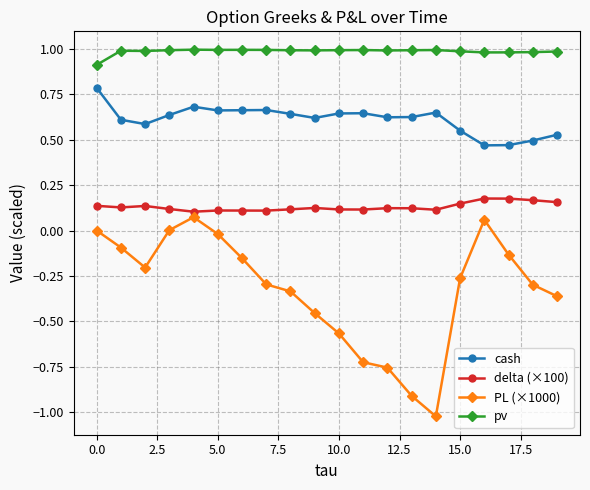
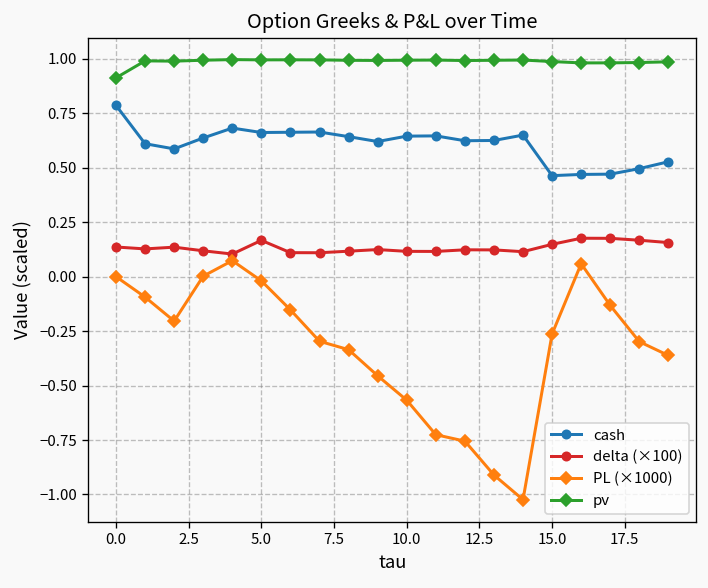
  {
    "cash": {
      "0.0": 0.79,
      "5.0": 0.66,
      "10.0": 0.65,
-     "15.0": 0.55
+     "15.0": 0.46
    },
    "delta (×100)": {
      "0.0": 0.14,
-     "5.0": 0.11,
+     "5.0": 0.17,
      "10.0": 0.12,
      "15.0": 0.15
    },
    "PL (×1000)": {
      "0.0": 0.00,
      "5.0": -0.02,
      "10.0": -0.57,
      "15.0": -0.26
    },
    "pv": {
      "0.0": 0.91,
      "5.0": 1.00,
      "10.0": 0.99,
      "15.0": 0.99
    }
  }
